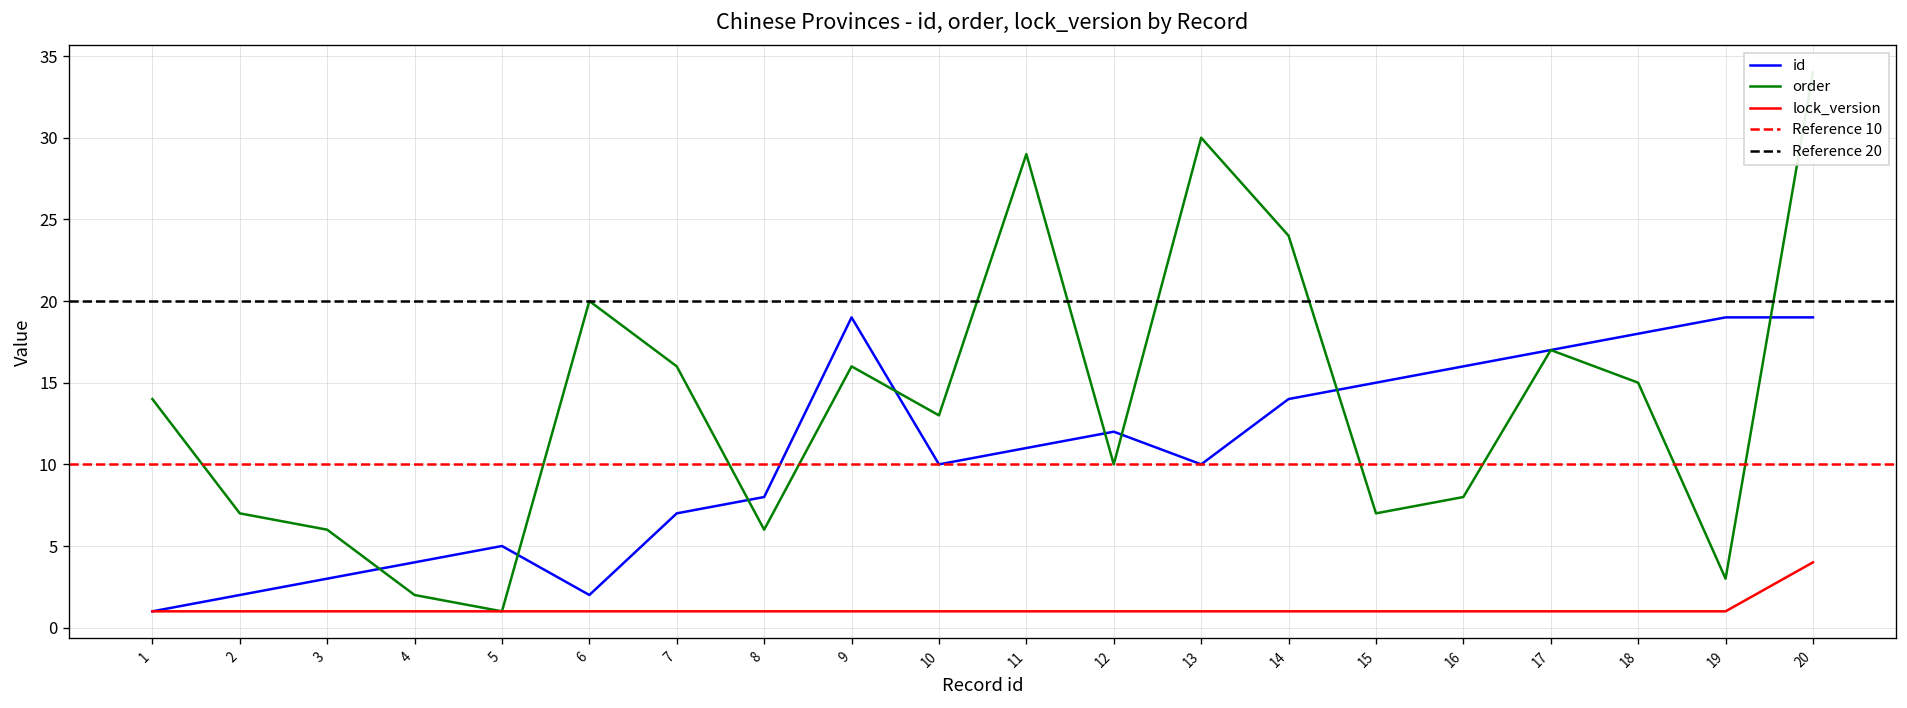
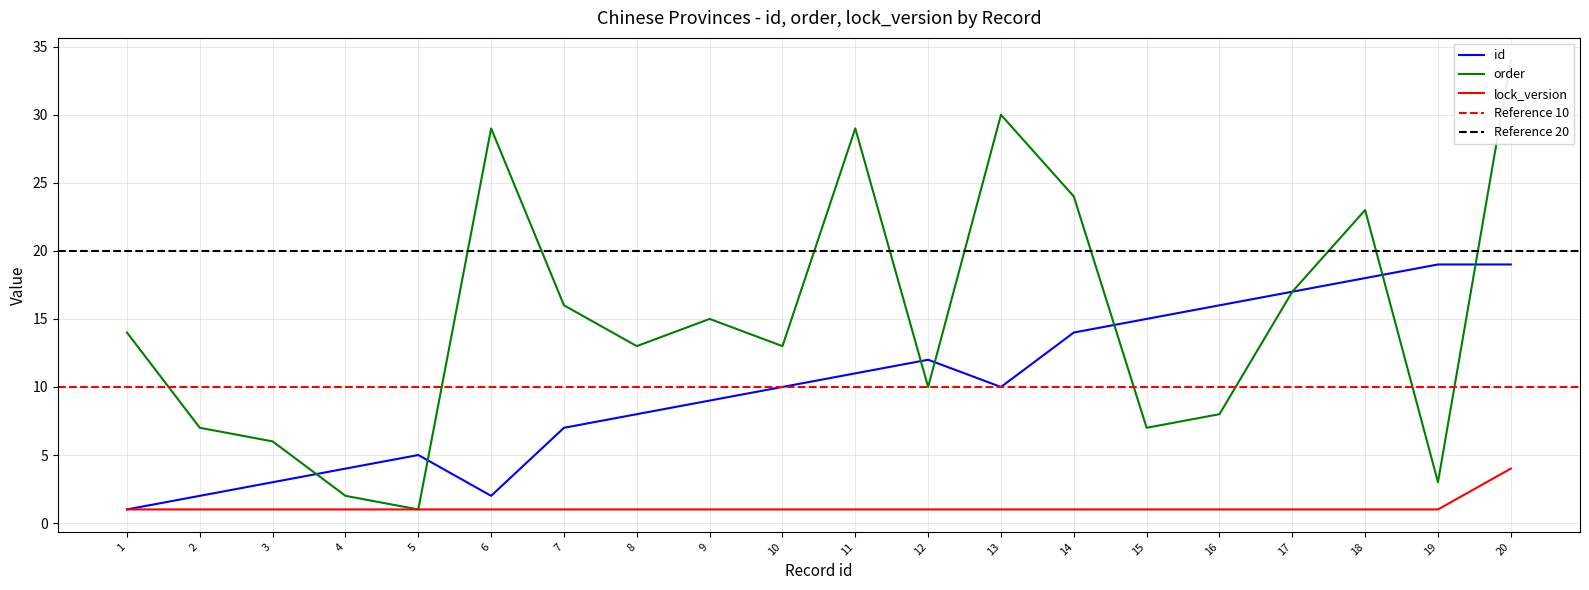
  {
    "id": {
      "2": 2,
      "3": 3,
      "4": 4,
      "5": 5,
      "6": 2,
      "7": 7,
      "8": 8,
-     "9": 19,
+     "9": 9,
      "10": 10,
      "11": 11,
      "12": 12,
      "13": 10,
      "14": 14,
      "15": 15,
      "16": 16,
      "18": 18,
      "19": 19,
      "20": 19
    },
    "order": {
      "1": 14,
      "2": 7,
      "3": 6,
      "4": 2,
-     "6": 20,
+     "6": 29,
      "7": 16,
-     "8": 6,
-     "9": 16,
+     "8": 13,
+     "9": 15,
      "10": 13,
      "11": 29,
      "12": 10,
      "13": 30,
      "14": 24,
      "15": 7,
      "16": 8,
-     "18": 15,
+     "18": 23,
      "19": 3
    },
    "lock_version": {
      "2": 1,
      "3": 1,
      "4": 1,
      "6": 1,
      "7": 1,
      "8": 1,
      "9": 1,
      "10": 1,
      "11": 1,
      "12": 1,
      "13": 1,
      "14": 1,
      "15": 1,
      "16": 1,
      "17": 1,
      "18": 1,
      "19": 1,
      "20": 4
    }
  }
